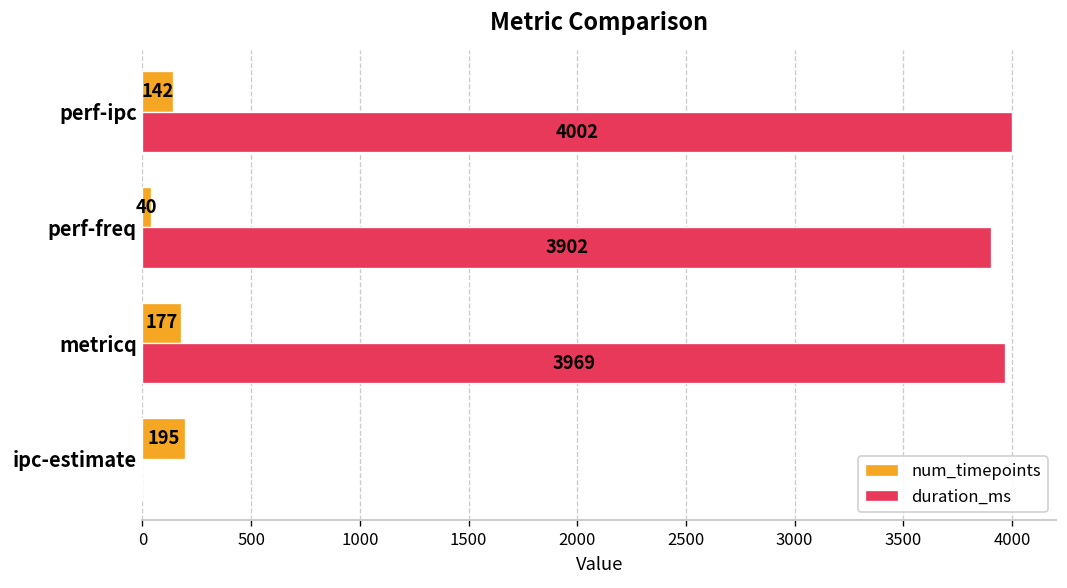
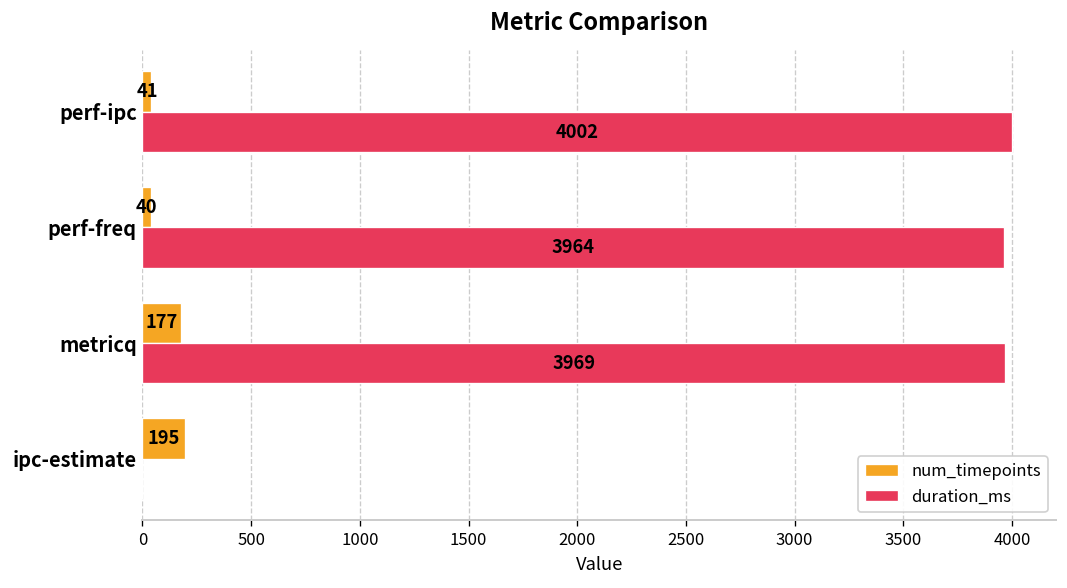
  {
    "num_timepoints": {
-     "perf-ipc": 142,
+     "perf-ipc": 41,
      "perf-freq": 40,
      "metricq": 177,
      "ipc-estimate": 195
    },
    "duration_ms": {
      "perf-ipc": 4002,
-     "perf-freq": 3902,
+     "perf-freq": 3964,
      "metricq": 3969
    }
  }
